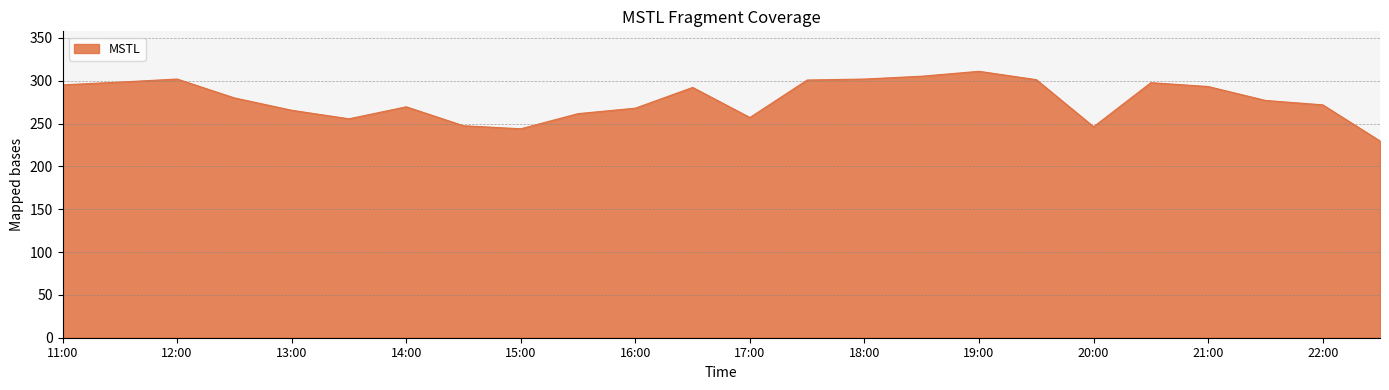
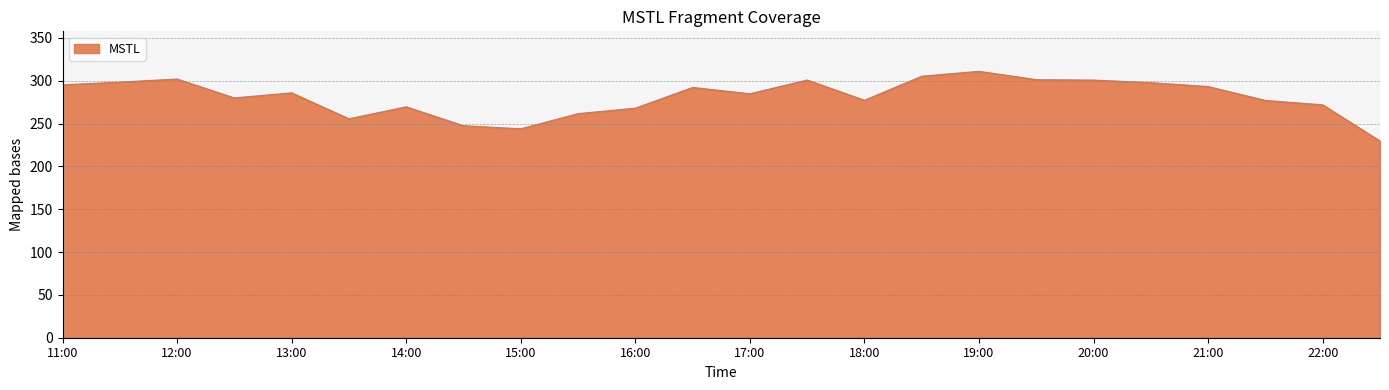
  {
    "11:00": 300,
    "12:00": 300,
-   "13:00": 270,
+   "13:00": 290,
    "14:00": 270,
    "15:00": 240,
    "16:00": 270,
-   "17:00": 260,
-   "18:00": 300,
+   "17:00": 280,
+   "18:00": 280,
    "19:00": 310,
-   "20:00": 250,
+   "20:00": 300,
    "21:00": 290,
    "22:00": 270
  }
